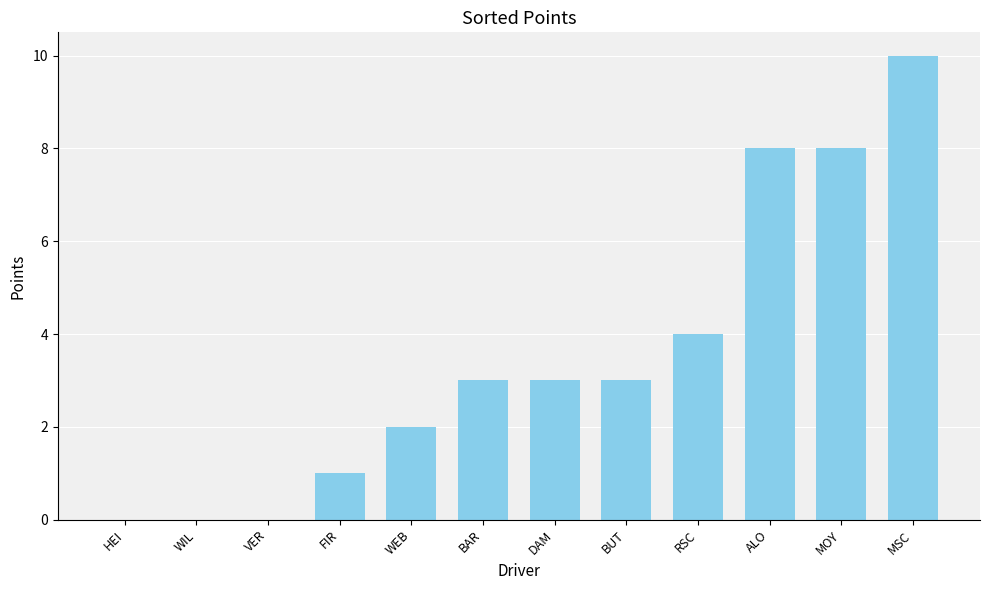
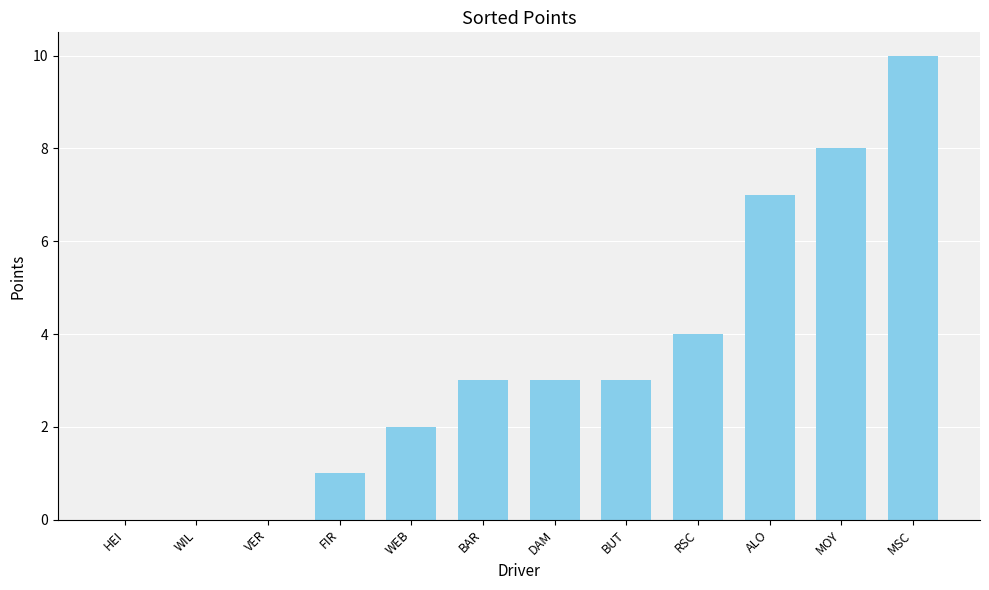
  {
    "HEI": 0,
    "WIL": 0,
    "VER": 0,
    "FIR": 1,
    "WEB": 2,
    "BAR": 3,
    "DAM": 3,
    "BUT": 3,
    "RSC": 4,
-   "ALO": 8,
+   "ALO": 7,
    "MOY": 8,
    "MSC": 10
  }
